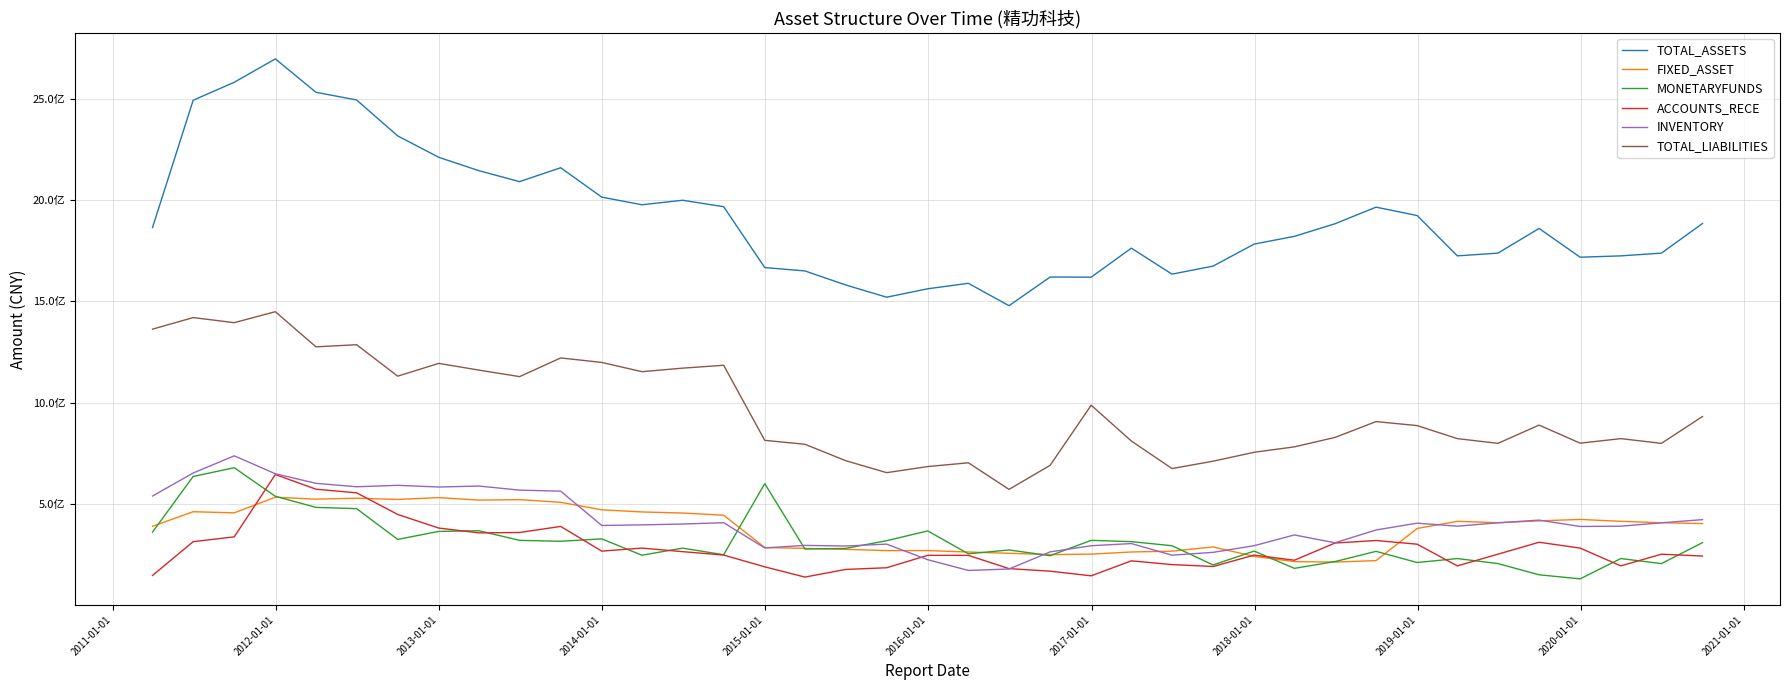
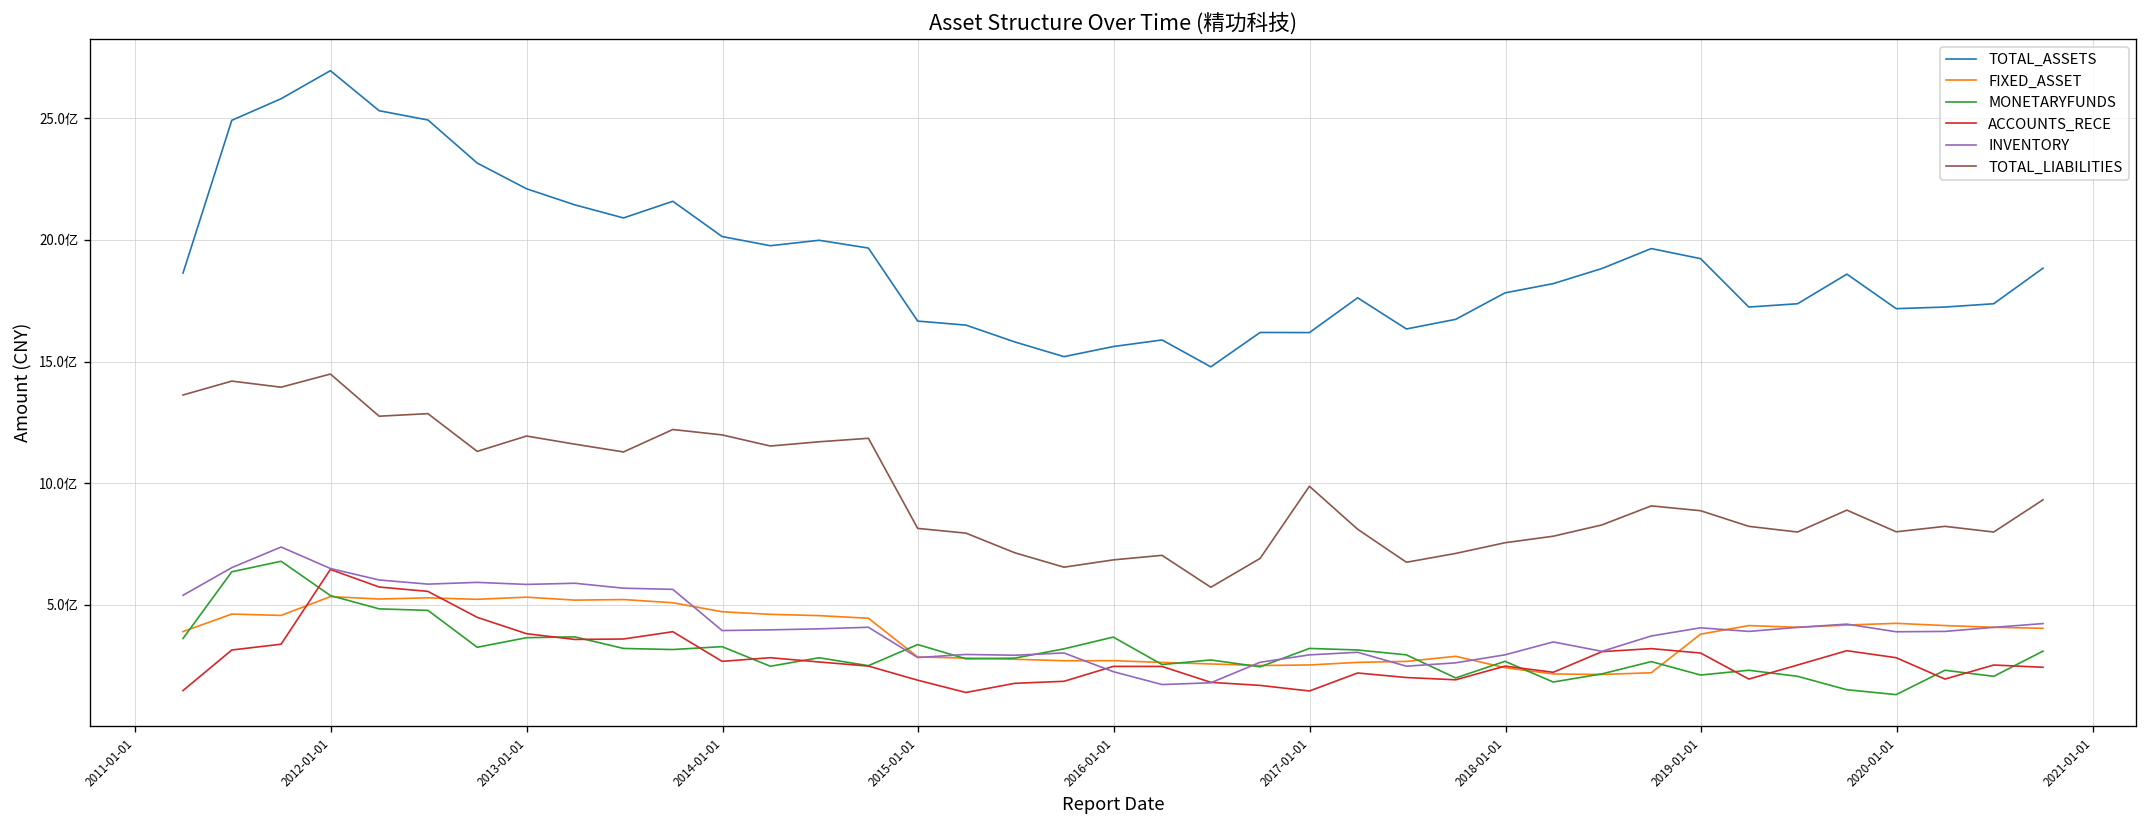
  {
    "TOTAL_ASSETS": {
      "2012-01-01": "27.0亿",
      "2013-01-01": "22.1亿",
      "2014-01-01": "20.1亿",
      "2015-01-01": "16.7亿",
      "2016-01-01": "15.6亿",
      "2017-01-01": "16.2亿",
      "2018-01-01": "17.8亿",
      "2019-01-01": "19.2亿",
      "2020-01-01": "17.2亿"
    },
    "FIXED_ASSET": {
      "2013-01-01": "5.3亿",
      "2014-01-01": "4.7亿",
      "2016-01-01": "2.7亿",
      "2017-01-01": "2.5亿",
      "2019-01-01": "3.8亿",
      "2020-01-01": "4.2亿"
    },
    "MONETARYFUNDS": {
      "2013-01-01": "3.6亿",
      "2014-01-01": "3.3亿",
-     "2015-01-01": "6.0亿",
+     "2015-01-01": "3.4亿",
      "2016-01-01": "3.7亿",
      "2017-01-01": "3.2亿",
      "2018-01-01": "2.7亿",
      "2019-01-01": "2.1亿",
      "2020-01-01": "1.3亿"
    },
    "ACCOUNTS_RECE": {
      "2013-01-01": "3.8亿",
      "2014-01-01": "2.7亿",
      "2015-01-01": "1.9亿",
      "2016-01-01": "2.5亿",
      "2017-01-01": "1.5亿",
      "2019-01-01": "3.0亿",
      "2020-01-01": "2.8亿"
    },
    "INVENTORY": {
      "2013-01-01": "5.8亿",
      "2014-01-01": "3.9亿",
      "2016-01-01": "2.3亿",
      "2017-01-01": "2.9亿",
      "2018-01-01": "2.9亿",
      "2019-01-01": "4.1亿",
      "2020-01-01": "3.9亿"
    },
    "TOTAL_LIABILITIES": {
      "2012-01-01": "14.5亿",
      "2013-01-01": "11.9亿",
      "2014-01-01": "12.0亿",
      "2015-01-01": "8.1亿",
      "2016-01-01": "6.8亿",
      "2017-01-01": "9.9亿",
      "2018-01-01": "7.6亿",
      "2019-01-01": "8.9亿",
      "2020-01-01": "8.0亿"
    }
  }
